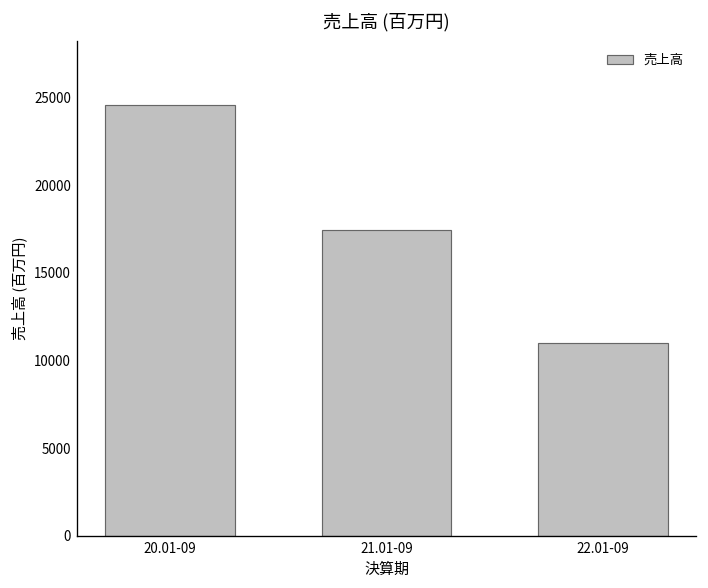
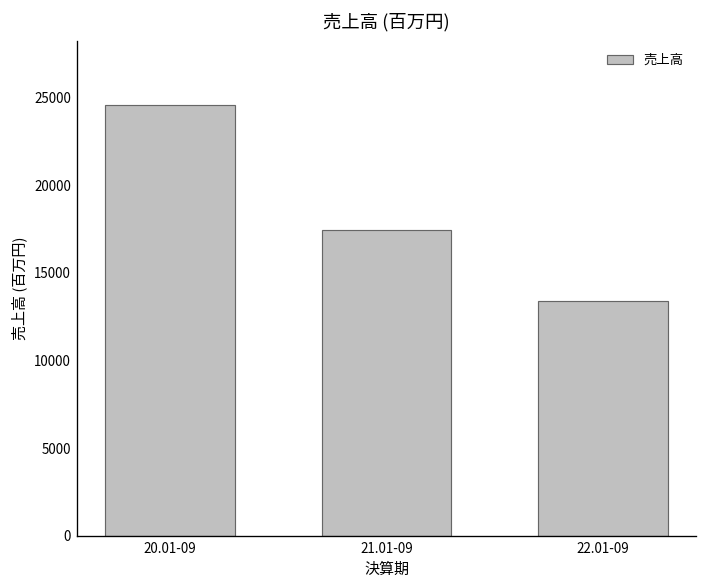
  {
    "20.01-09": 24500,
    "21.01-09": 17500,
-   "22.01-09": 11000
+   "22.01-09": 13400
  }
